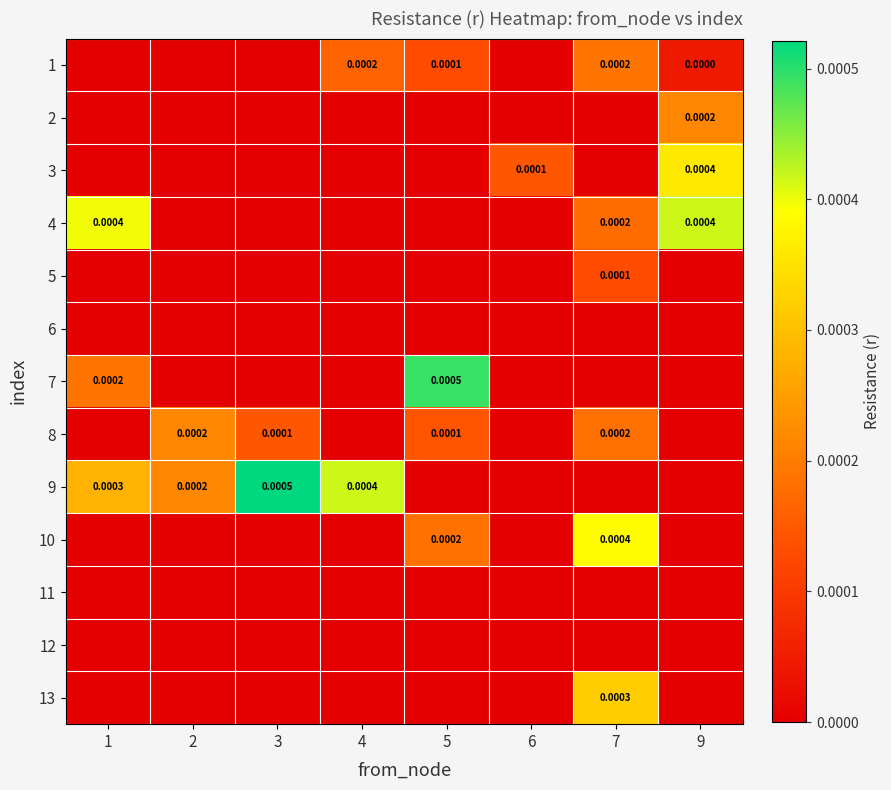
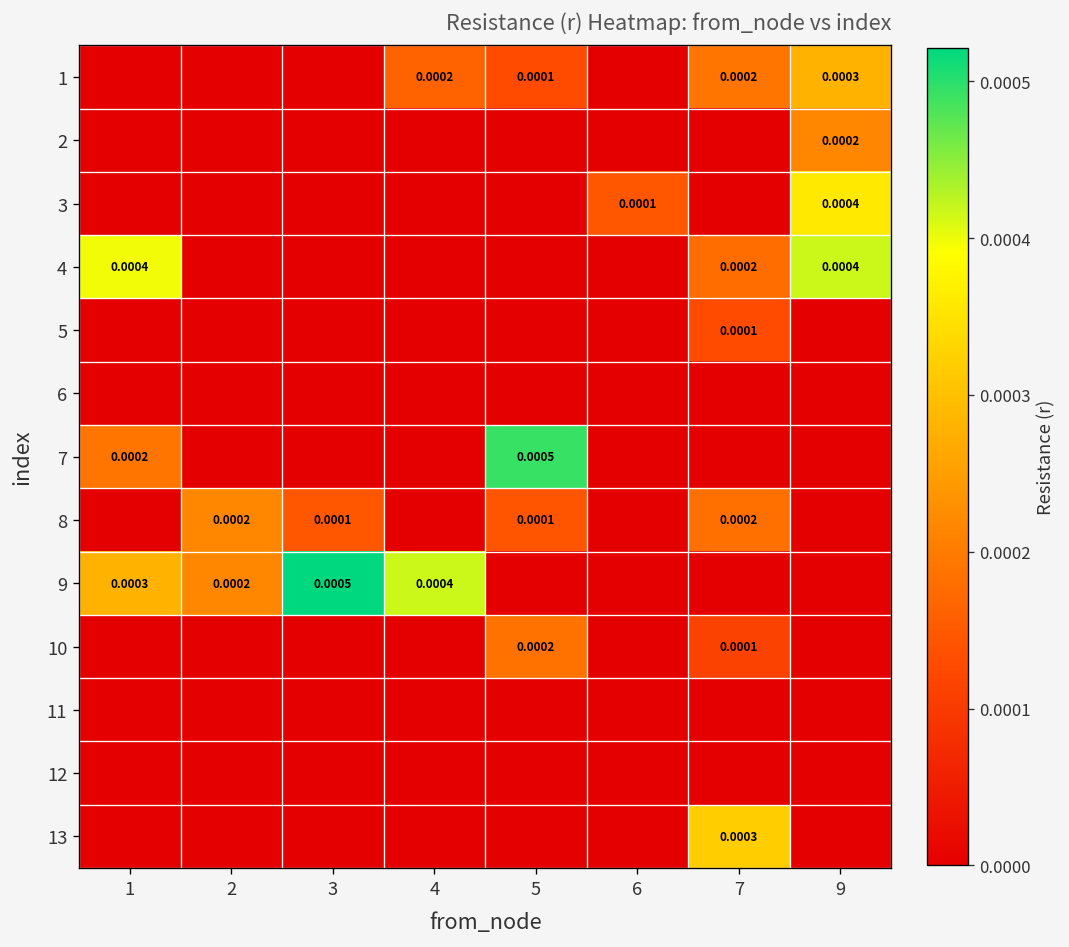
  {
    "1": {
      "4": 0.0002,
      "5": 0.0001,
      "7": 0.0002,
-     "9": 0.0000
+     "9": 0.0003
    },
    "2": {
      "9": 0.0002
    },
    "3": {
      "6": 0.0001,
      "9": 0.0004
    },
    "4": {
      "1": 0.0004,
      "7": 0.0002,
      "9": 0.0004
    },
    "5": {
      "7": 0.0001
    },
    "7": {
      "1": 0.0002,
      "5": 0.0005
    },
    "8": {
      "2": 0.0002,
      "3": 0.0001,
      "5": 0.0001,
      "7": 0.0002
    },
    "9": {
      "1": 0.0003,
      "2": 0.0002,
      "3": 0.0005,
      "4": 0.0004
    },
    "10": {
      "5": 0.0002,
-     "7": 0.0004
+     "7": 0.0001
    },
    "13": {
      "7": 0.0003
    }
  }
